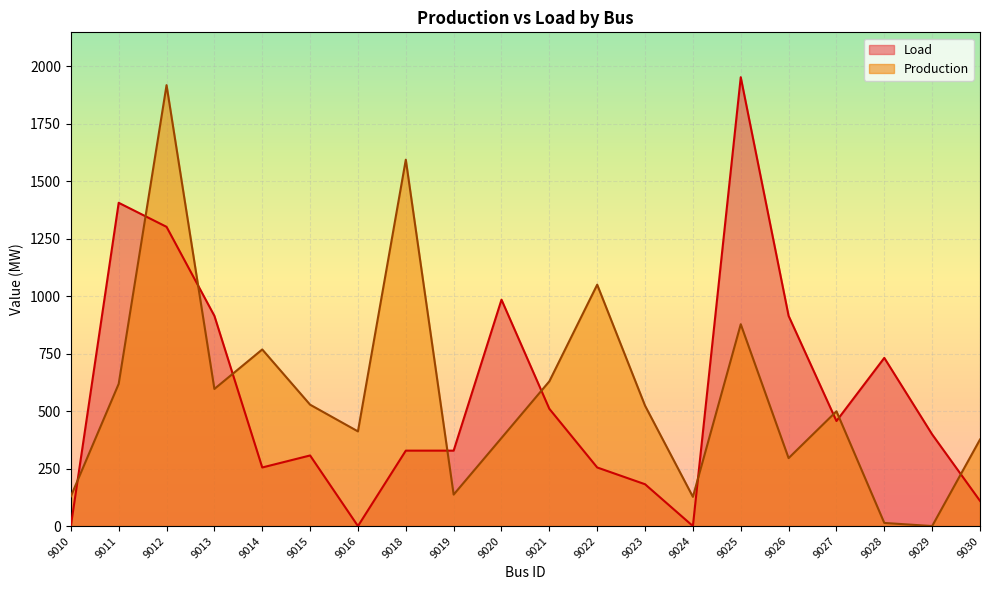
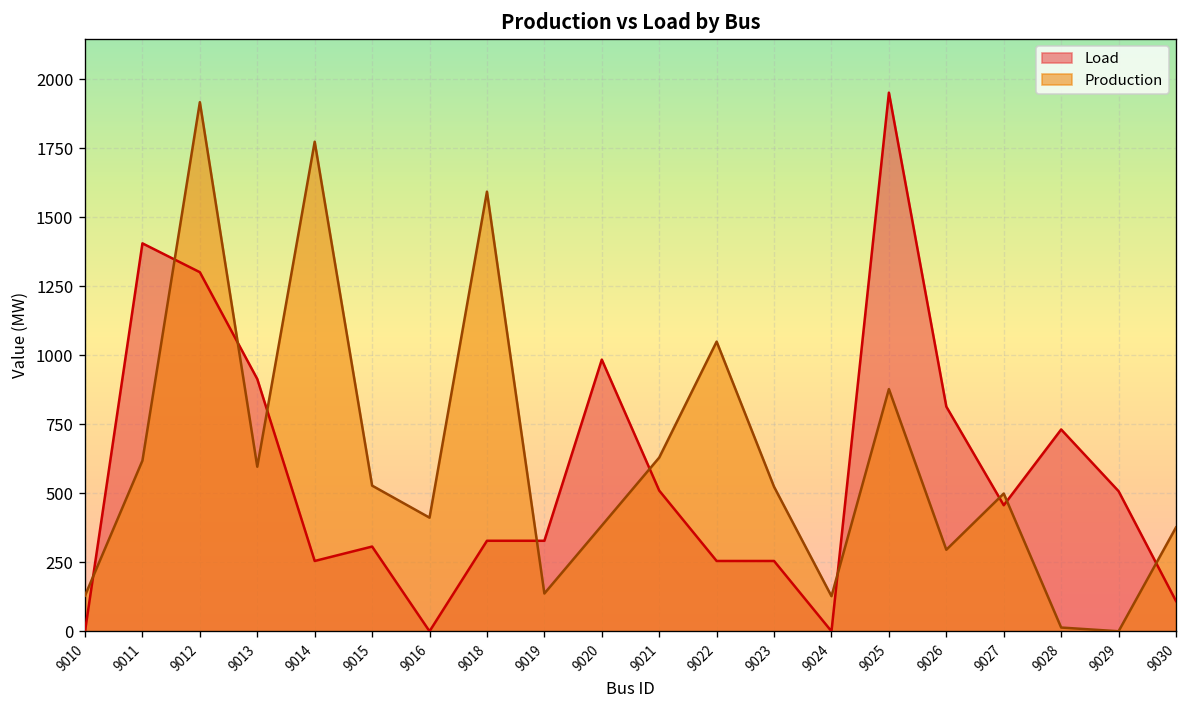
  {
    "Load": {
      "9010": 0,
      "9011": 1410,
      "9012": 1300,
      "9013": 910,
      "9014": 250,
      "9015": 310,
      "9016": 0,
      "9018": 330,
      "9019": 330,
      "9020": 980,
      "9021": 510,
      "9022": 250,
-     "9023": 180,
+     "9023": 250,
      "9024": 0,
      "9025": 1950,
-     "9026": 910,
+     "9026": 810,
      "9027": 460,
      "9028": 730,
-     "9029": 400,
+     "9029": 510,
      "9030": 110
    },
    "Production": {
      "9010": 130,
      "9011": 620,
      "9012": 1920,
      "9013": 600,
-     "9014": 770,
+     "9014": 1770,
      "9015": 530,
      "9016": 410,
      "9018": 1590,
      "9019": 140,
      "9020": 380,
      "9021": 630,
      "9022": 1050,
      "9023": 520,
      "9024": 130,
      "9025": 880,
      "9026": 300,
      "9027": 500,
      "9028": 10,
      "9029": 0,
      "9030": 380
    }
  }
